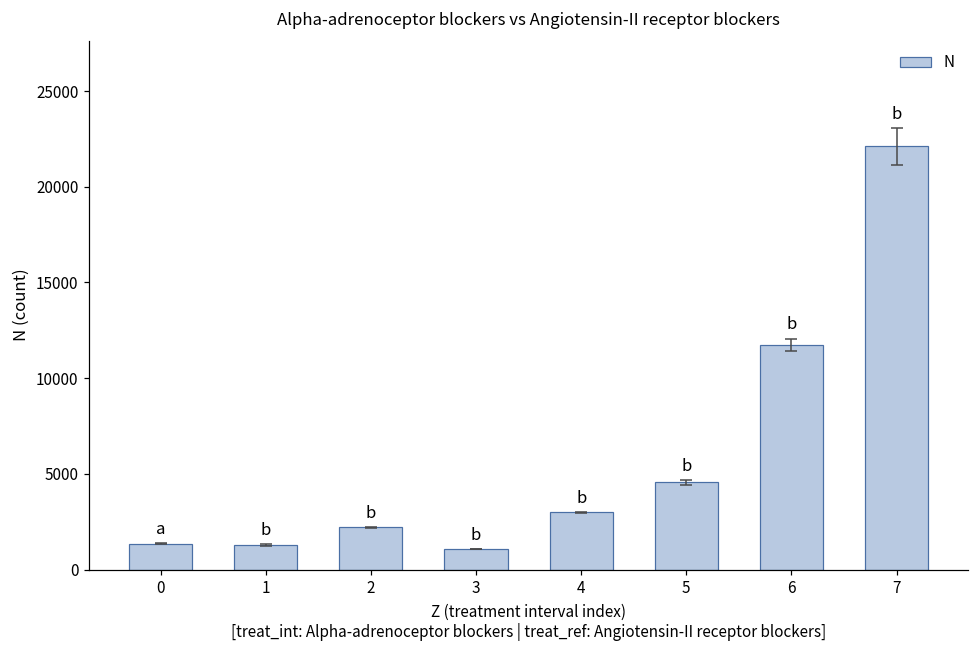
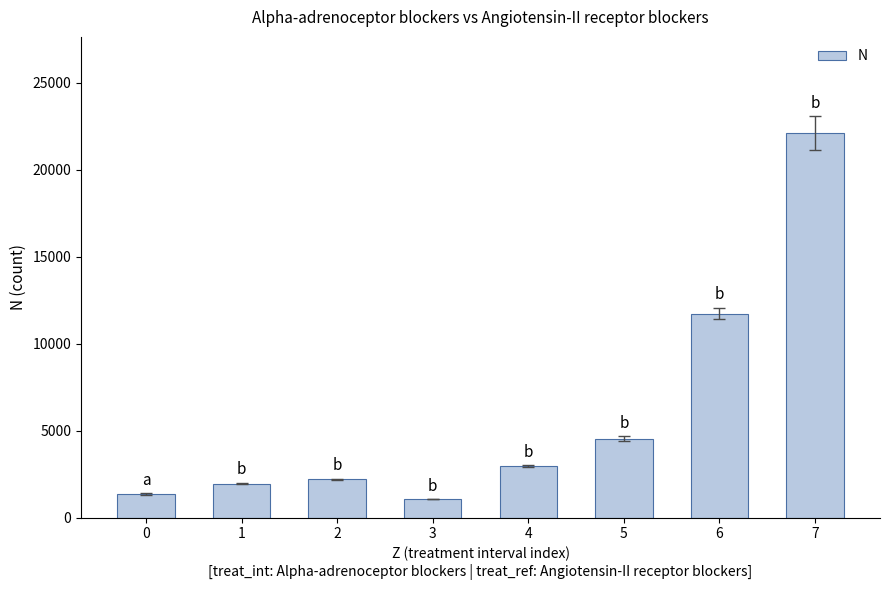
  {
    "N": {
      "0": 1400,
-     "1": 1300,
+     "1": 2000,
      "2": 2200,
      "3": 1100,
      "4": 3000,
      "5": 4600,
      "6": 11700,
      "7": 22100
    }
  }
